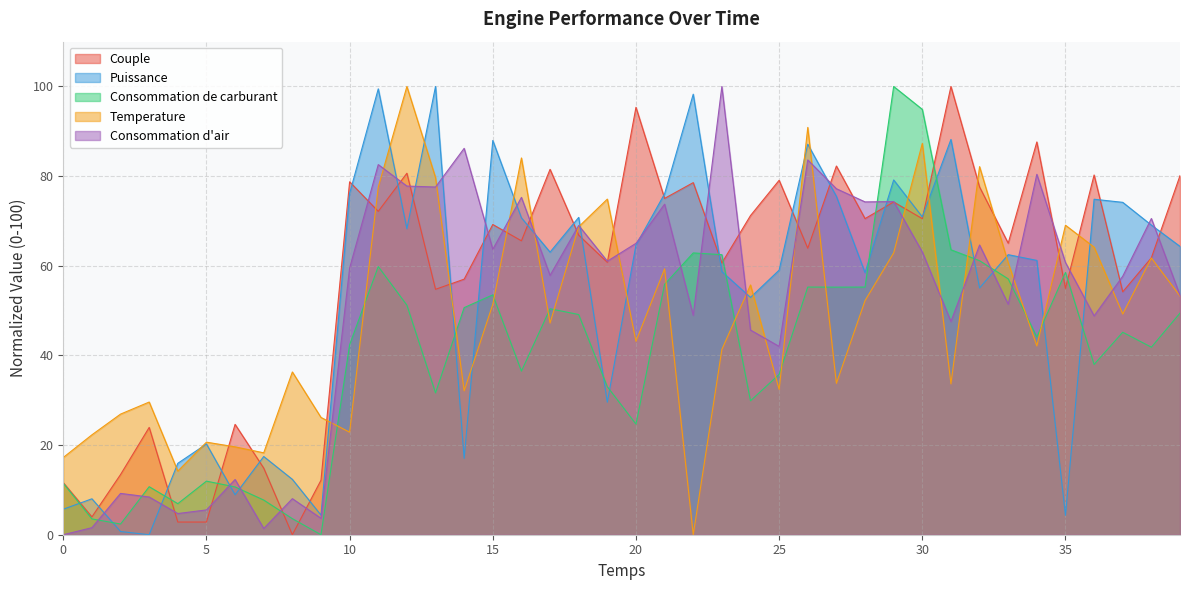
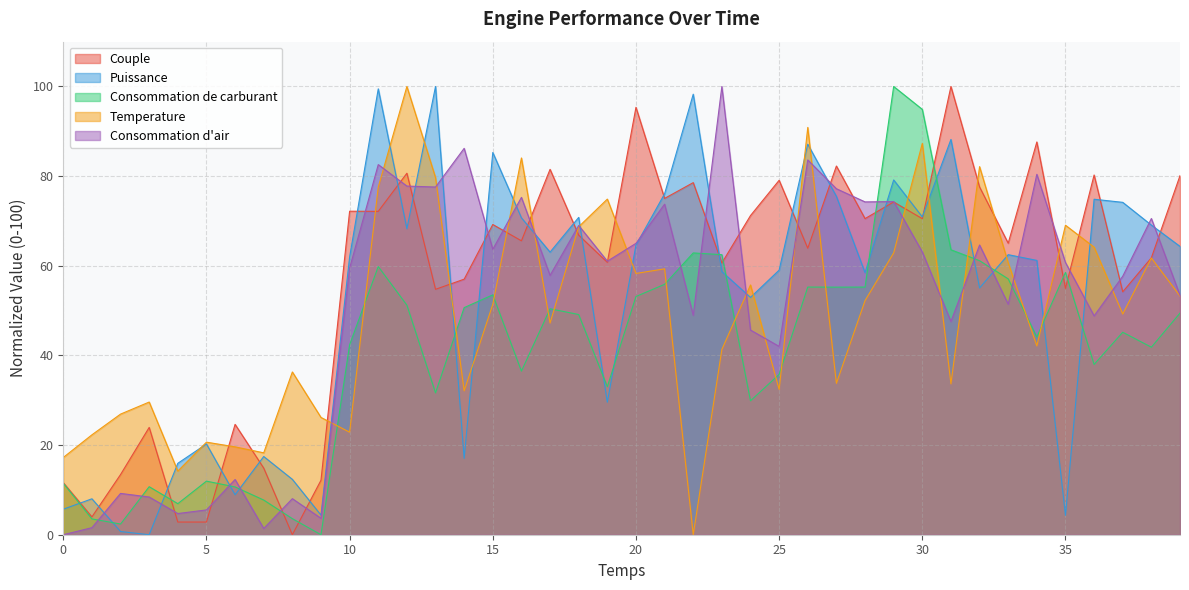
  {
    "Couple": {
      "5": 3,
-     "10": 79,
+     "10": 72,
      "15": 69,
      "20": 95,
      "25": 79,
      "35": 55
    },
    "Puissance": {
      "0": 6,
-     "10": 76,
-     "15": 88,
+     "10": 62,
+     "15": 85,
      "25": 59,
      "35": 4
    },
    "Consommation de carburant": {
      "5": 12,
      "10": 42,
      "15": 54,
-     "20": 25,
+     "20": 53,
      "25": 36,
      "30": 95,
      "35": 59
    },
    "Temperature": {
      "0": 17,
      "10": 23,
      "15": 51,
-     "20": 43,
+     "20": 58,
      "25": 32,
      "30": 87,
      "35": 69
    },
    "Consommation d'air": {
      "0": 0,
      "5": 6,
      "10": 59,
      "15": 64,
      "25": 42,
      "30": 63,
      "35": 61
    }
  }
